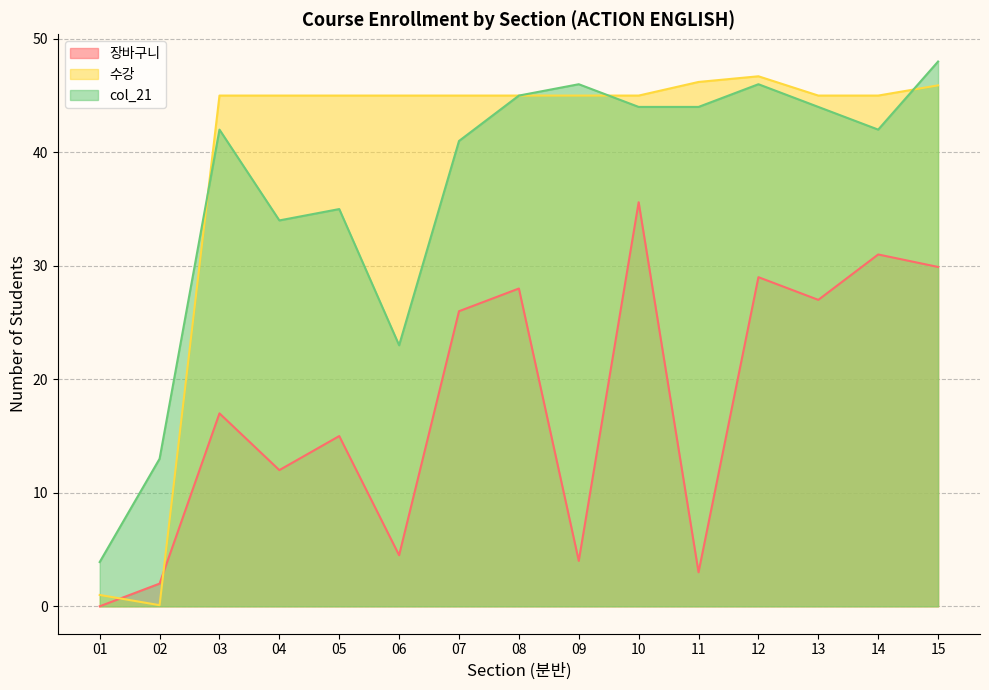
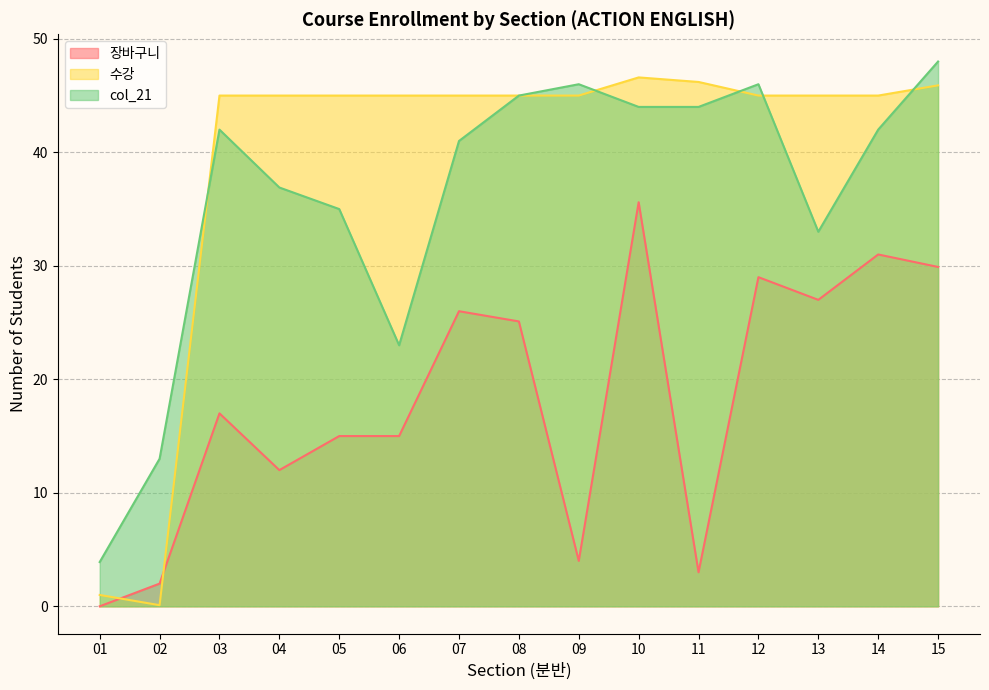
  {
    "장바구니": {
      "01": 0.0,
      "02": 2.0,
      "03": 17.0,
      "04": 12.0,
      "05": 15.0,
-     "06": 4.5,
+     "06": 15.0,
      "07": 26.0,
-     "08": 28.0,
+     "08": 25.1,
      "09": 4.0,
      "10": 35.6,
      "11": 3.0,
      "12": 29.0,
      "13": 27.0,
      "14": 31.0,
      "15": 29.9
    },
    "수강": {
      "01": 1.0,
      "02": 0.1,
      "03": 45.0,
      "04": 45.0,
      "05": 45.0,
      "06": 45.0,
      "07": 45.0,
      "09": 45.0,
-     "10": 45.0,
+     "10": 46.6,
      "11": 46.2,
-     "12": 46.7,
+     "12": 45.0,
      "13": 45.0,
      "14": 45.0,
      "15": 45.9
    },
    "col_21": {
      "01": 3.9,
      "02": 13.0,
      "03": 42.0,
-     "04": 34.0,
+     "04": 36.9,
      "05": 35.0,
      "06": 23.0,
      "07": 41.0,
      "09": 46.0,
      "10": 44.0,
      "11": 44.0,
      "12": 46.0,
-     "13": 44,
+     "13": 33,
      "14": 42.0,
      "15": 48.0
    }
  }
